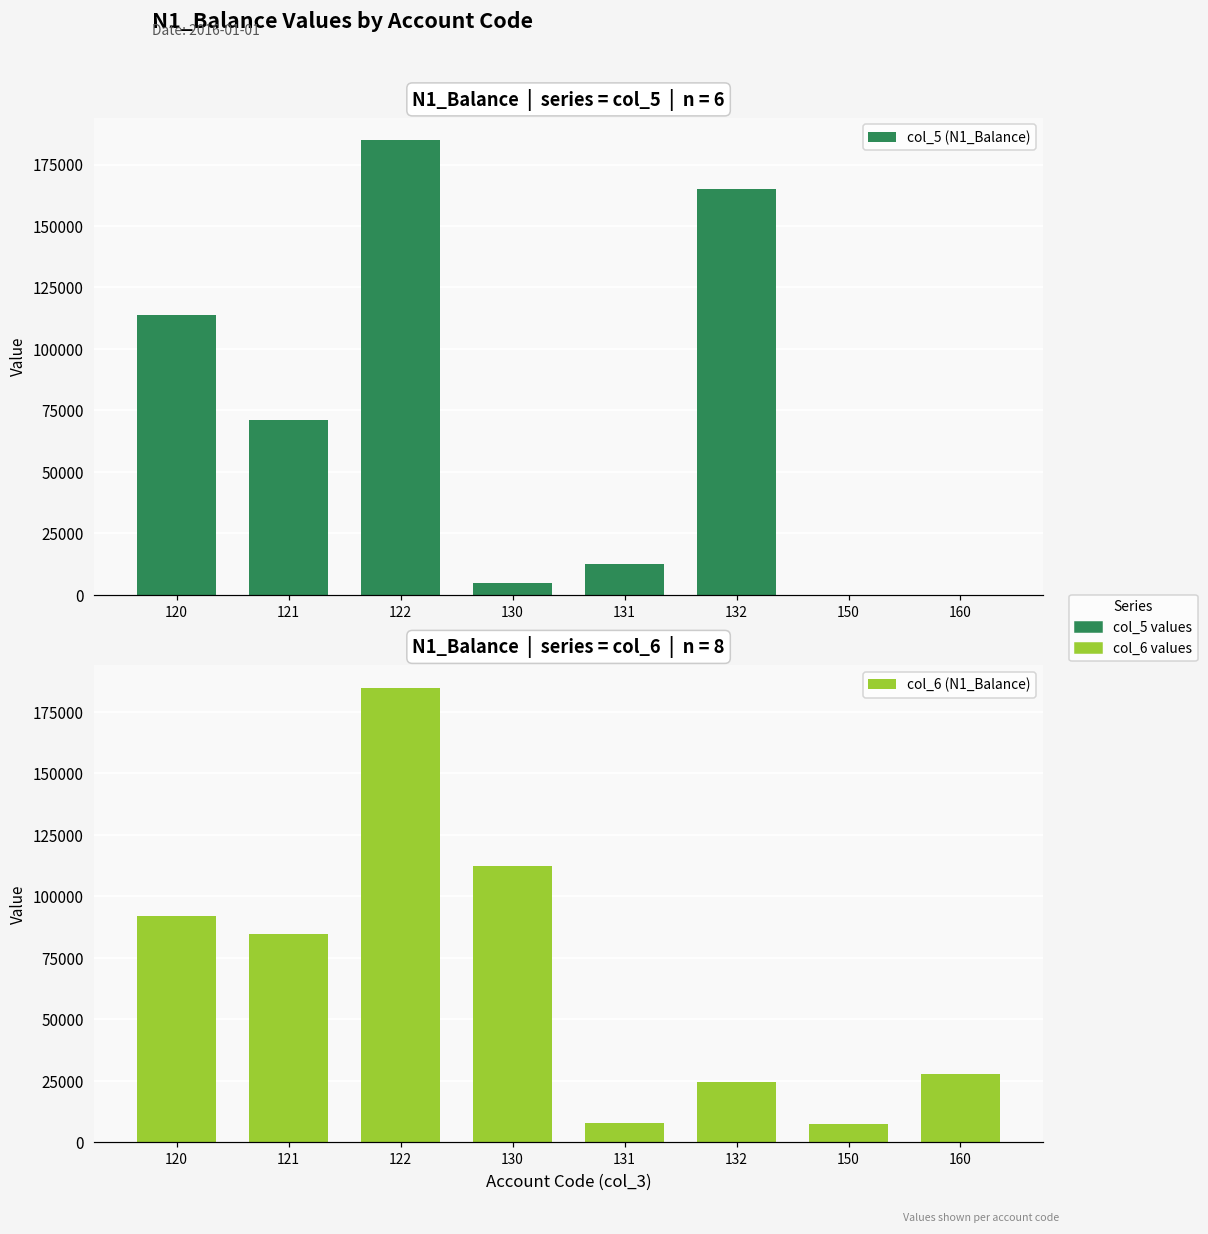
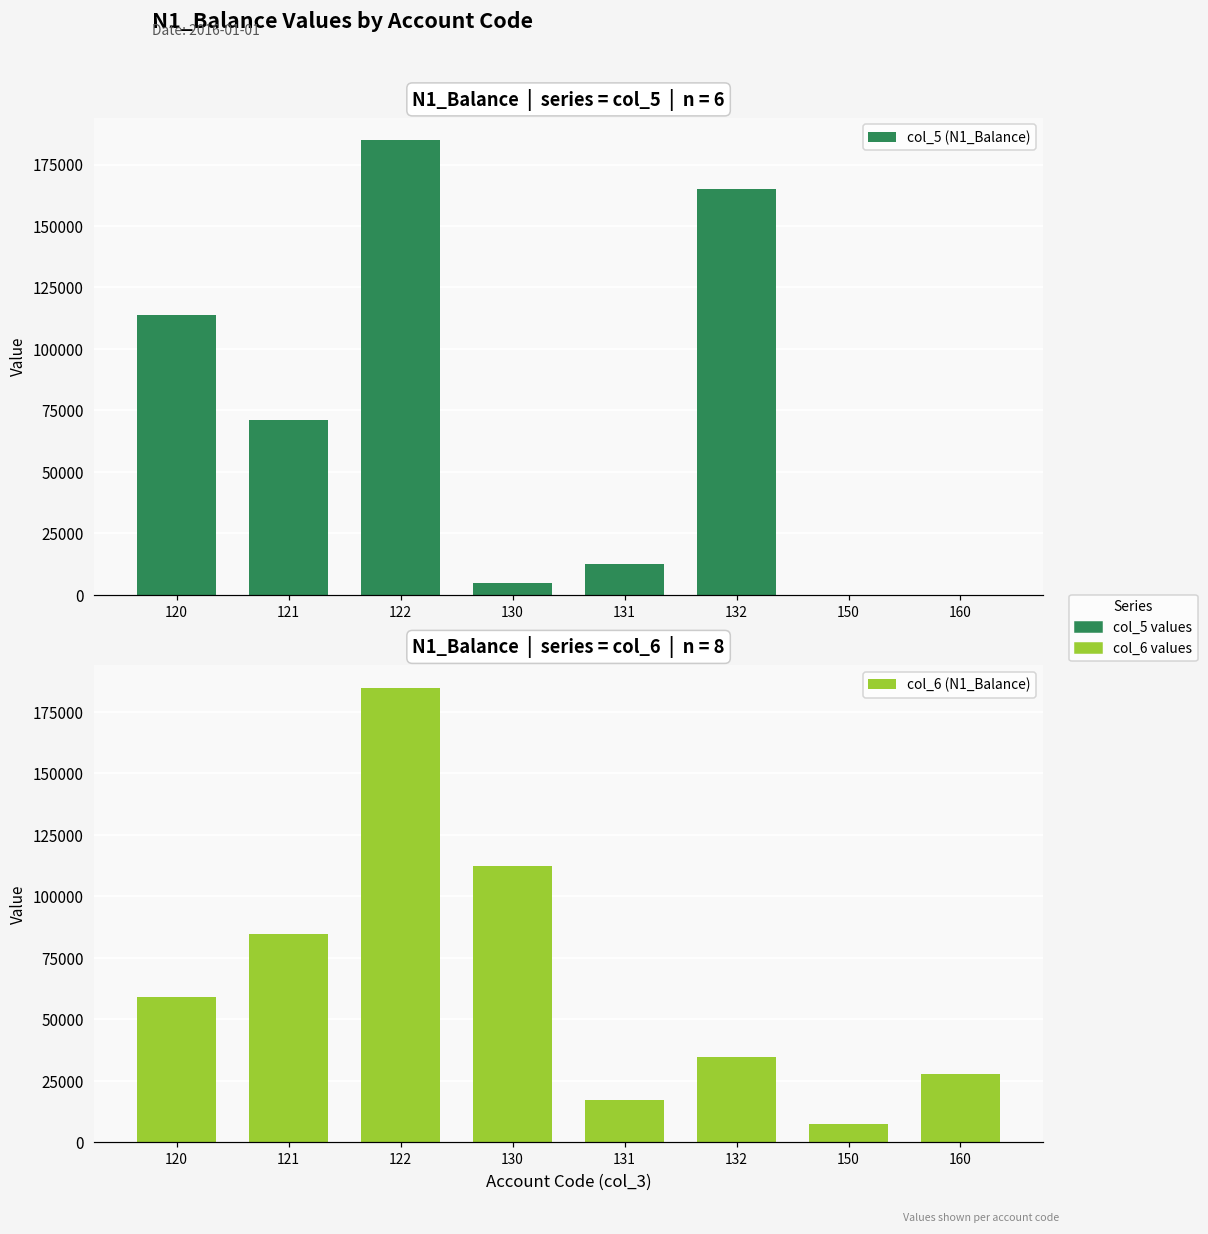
  {
    "N1_Balance | series = col_5 | n = 6": {
      "120": 114000,
      "121": 71000,
      "122": 185000,
      "130": 5000,
      "131": 13000,
      "132": 165000,
      "150": 0,
      "160": 0
    },
    "N1_Balance | series = col_6 | n = 8": {
-     "120": 92000,
+     "120": 59000,
      "121": 85000,
      "122": 185000,
      "130": 112000,
-     "131": 8000,
-     "132": 24000,
+     "131": 17000,
+     "132": 35000,
      "150": 7000,
      "160": 28000
    }
  }
